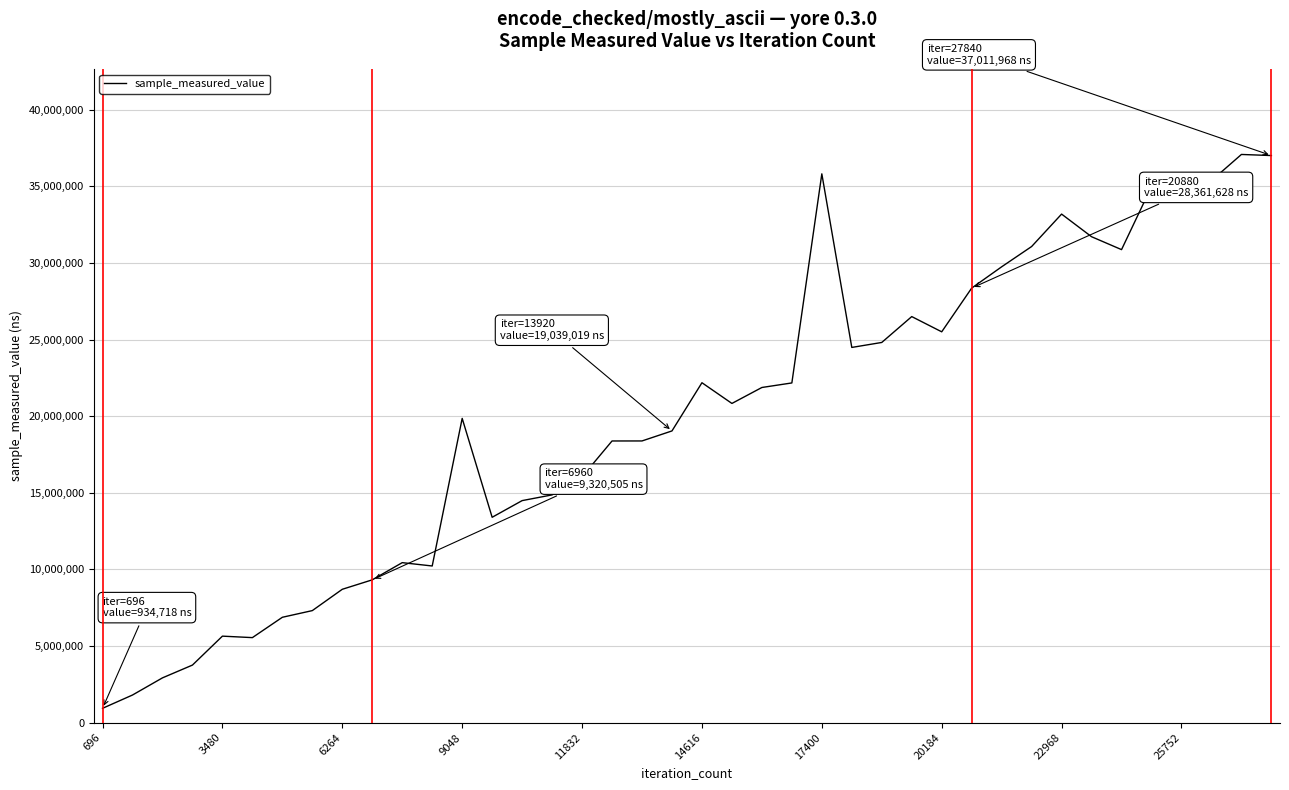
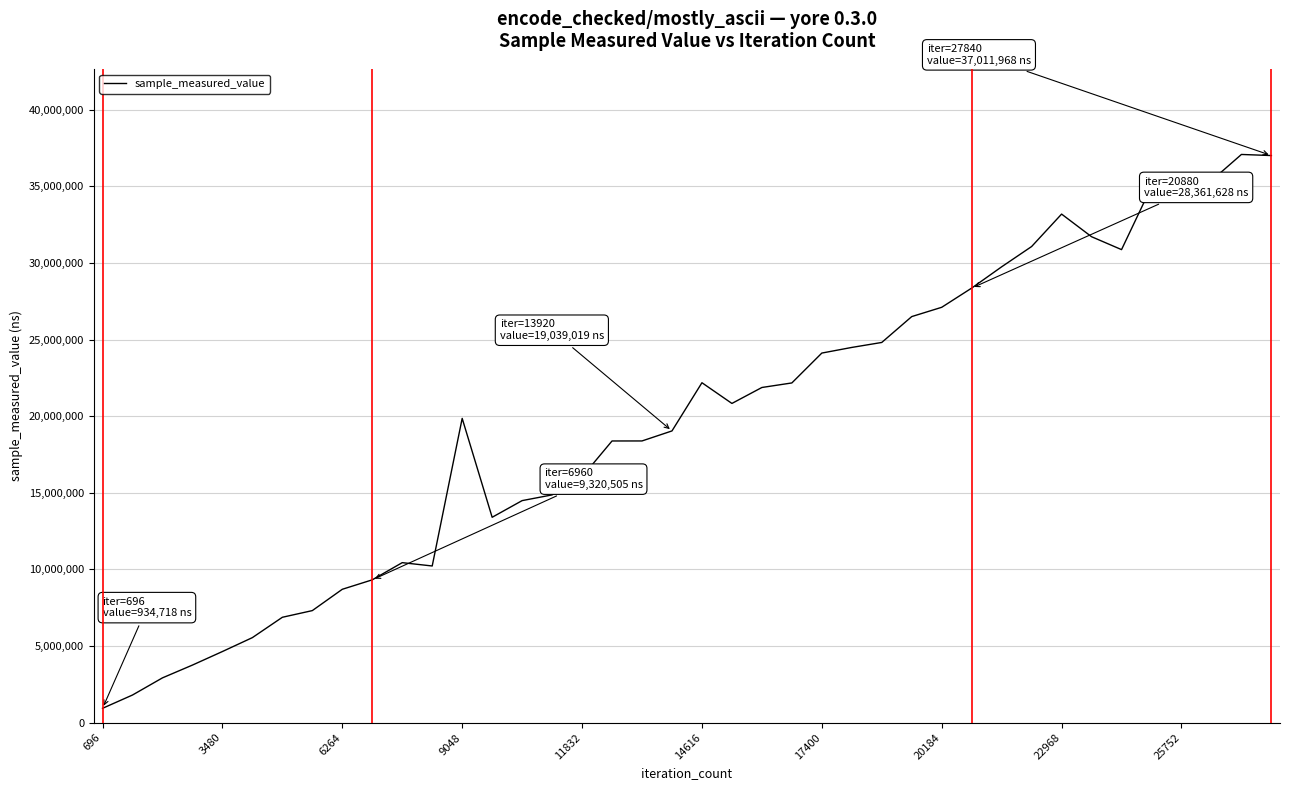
  {
    "696": "900,000",
-   "3480": "5,600,000",
+   "3480": "4,600,000",
    "6264": "8,700,000",
    "9048": "19,900,000",
    "14616": "22,200,000",
-   "17400": "35,800,000",
-   "20184": "25,500,000"
+   "17400": "24,100,000",
+   "20184": "27,100,000"
  }
